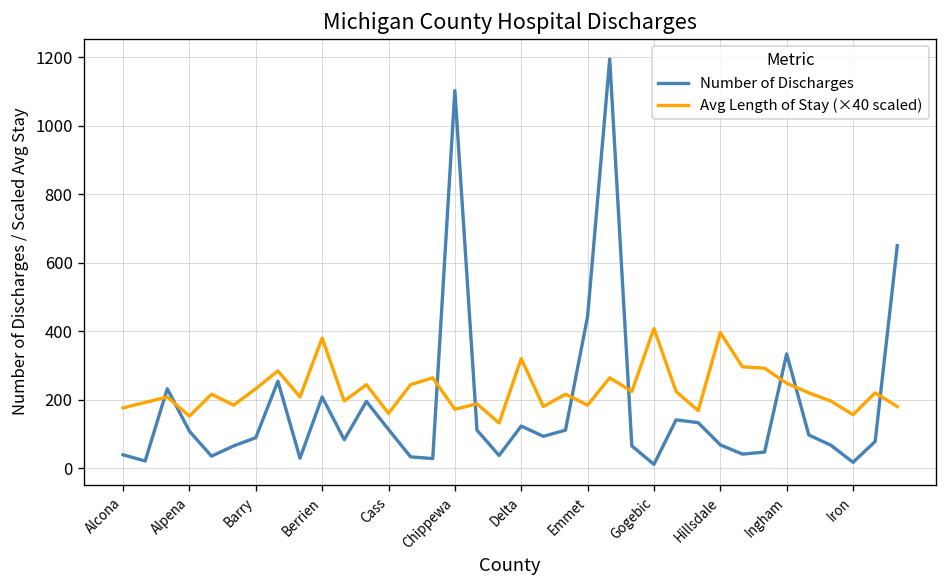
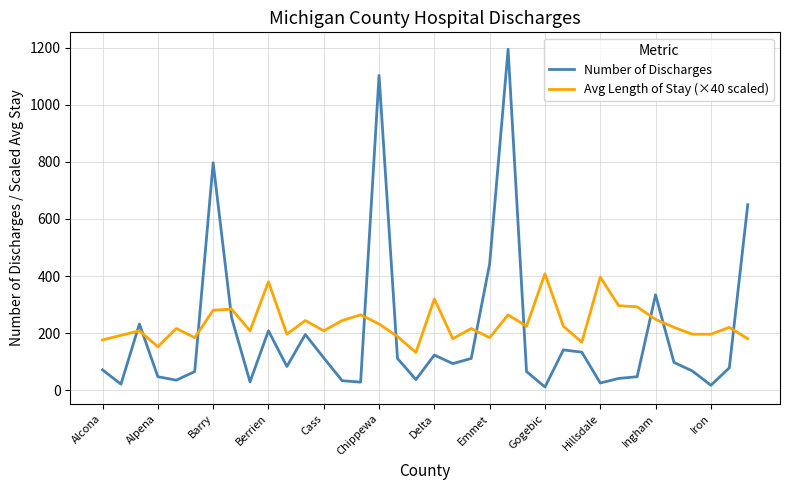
  {
    "Number of Discharges": {
-     "Alcona": 40,
-     "Alpena": 110,
-     "Barry": 90,
+     "Alcona": 70,
+     "Alpena": 50,
+     "Barry": 800,
      "Berrien": 210,
      "Cass": 110,
      "Chippewa": 1100,
      "Delta": 120,
      "Emmet": 440,
      "Gogebic": 10,
-     "Hillsdale": 70,
+     "Hillsdale": 30,
      "Ingham": 330,
      "Iron": 20
    },
    "Avg Length of Stay (×40 scaled)": {
      "Alcona": 180,
      "Alpena": 150,
-     "Barry": 230,
+     "Barry": 280,
      "Berrien": 380,
-     "Cass": 160,
-     "Chippewa": 170,
+     "Cass": 210,
+     "Chippewa": 230,
      "Delta": 320,
      "Emmet": 180,
      "Gogebic": 410,
      "Hillsdale": 400,
      "Ingham": 250,
-     "Iron": 160
+     "Iron": 200
    }
  }
